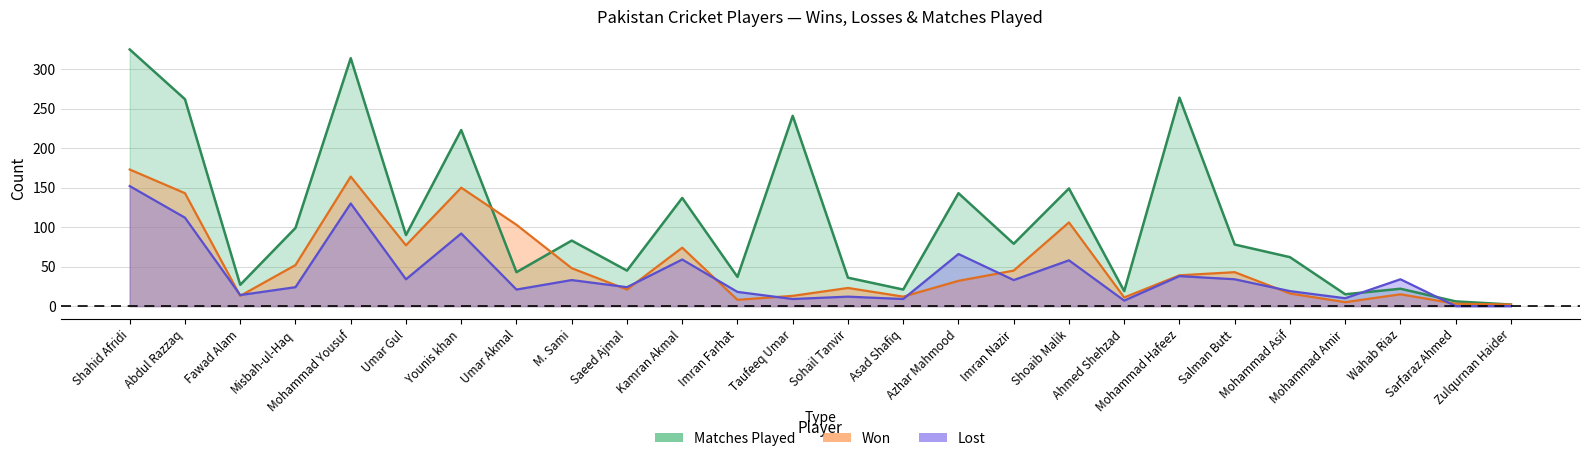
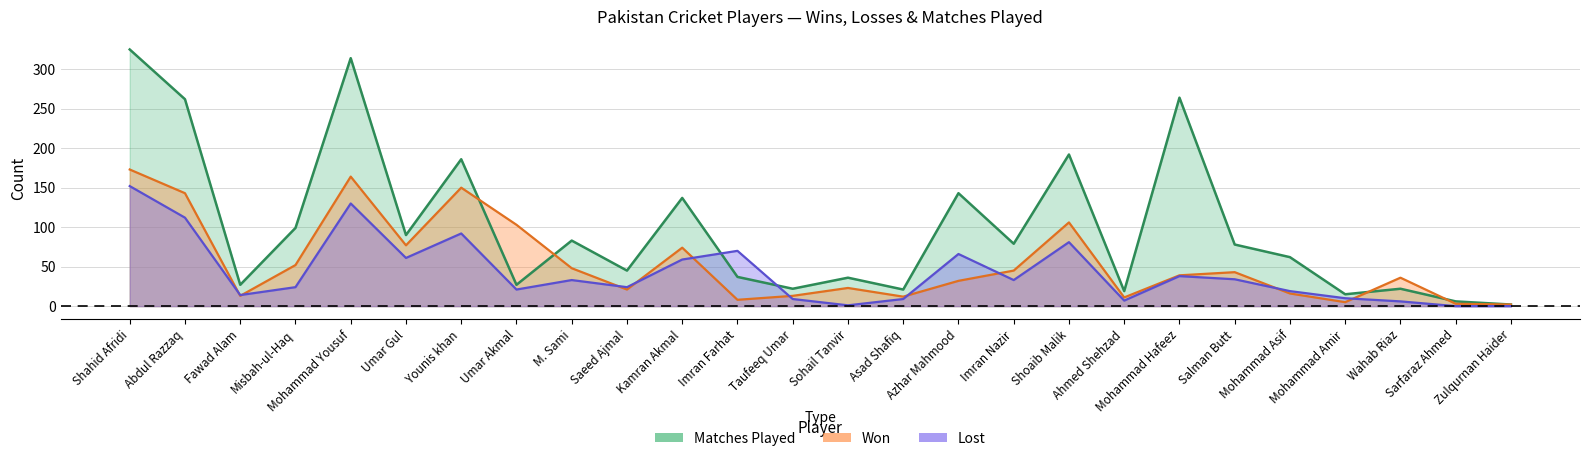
  {
    "Matches Played": {
      "Shahid Afridi": 330,
      "Abdul Razzaq": 260,
      "Fawad Alam": 30,
      "Misbah-ul-Haq": 100,
      "Mohammad Yousuf": 310,
      "Umar Gul": 90,
-     "Younis khan": 220,
-     "Umar Akmal": 40,
+     "Younis khan": 190,
+     "Umar Akmal": 30,
      "M. Sami": 80,
      "Saeed Ajmal": 50,
      "Kamran Akmal": 140,
      "Imran Farhat": 40,
-     "Taufeeq Umar": 240,
+     "Taufeeq Umar": 20,
      "Sohail Tanvir": 40,
      "Asad Shafiq": 20,
      "Azhar Mahmood": 140,
      "Imran Nazir": 80,
-     "Shoaib Malik": 150,
+     "Shoaib Malik": 190,
      "Ahmed Shehzad": 20,
      "Mohammad Hafeez": 260,
      "Salman Butt": 80,
      "Mohammad Asif": 60,
      "Mohammad Amir": 20,
      "Wahab Riaz": 20
    },
    "Won": {
      "Shahid Afridi": 170,
      "Abdul Razzaq": 140,
      "Misbah-ul-Haq": 50,
      "Mohammad Yousuf": 160,
      "Umar Gul": 80,
      "Younis khan": 150,
      "Umar Akmal": 100,
      "M. Sami": 50,
      "Kamran Akmal": 70,
      "Imran Farhat": 10,
      "Taufeeq Umar": 10,
      "Sohail Tanvir": 20,
      "Azhar Mahmood": 30,
      "Imran Nazir": 50,
      "Shoaib Malik": 110,
      "Ahmed Shehzad": 10,
      "Salman Butt": 40,
      "Mohammad Amir": 10,
-     "Wahab Riaz": 20
+     "Wahab Riaz": 40
    },
    "Lost": {
      "Shahid Afridi": 150,
      "Abdul Razzaq": 110,
      "Misbah-ul-Haq": 20,
      "Mohammad Yousuf": 130,
-     "Umar Gul": 30,
+     "Umar Gul": 60,
      "Younis khan": 90,
      "Umar Akmal": 20,
      "M. Sami": 30,
      "Kamran Akmal": 60,
-     "Imran Farhat": 20,
+     "Imran Farhat": 70,
      "Taufeeq Umar": 10,
-     "Sohail Tanvir": 10,
+     "Sohail Tanvir": 0,
      "Azhar Mahmood": 70,
      "Imran Nazir": 30,
-     "Shoaib Malik": 60,
+     "Shoaib Malik": 80,
      "Ahmed Shehzad": 10,
      "Salman Butt": 30,
      "Mohammad Amir": 10,
-     "Wahab Riaz": 30
+     "Wahab Riaz": 10
    }
  }
